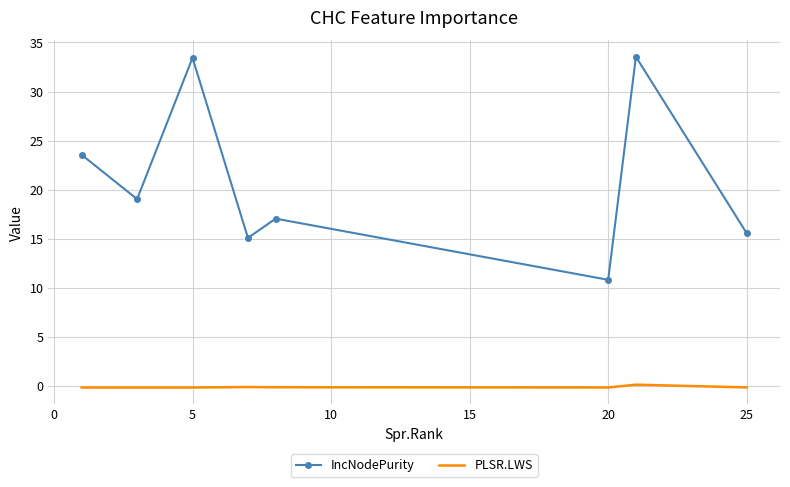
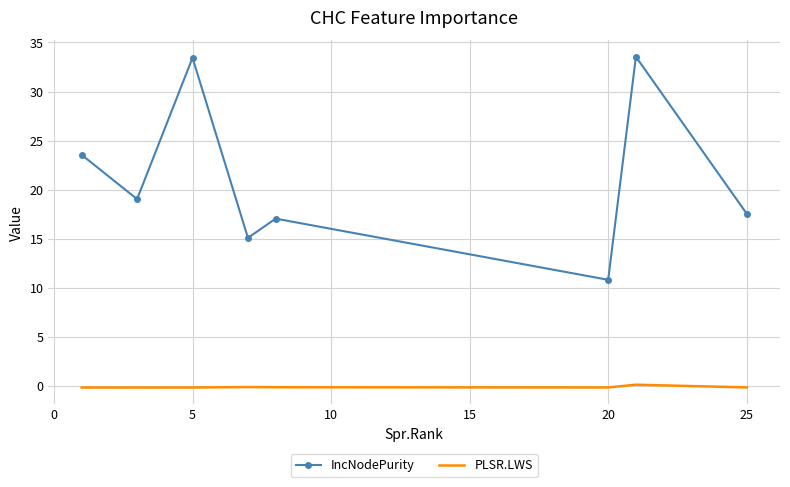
  {
    "IncNodePurity": {
      "5": 33,
      "20": 11,
-     "25": 16
+     "25": 18
    },
    "PLSR.LWS": {
      "5": 0,
      "20": 0,
      "25": 0
    }
  }
